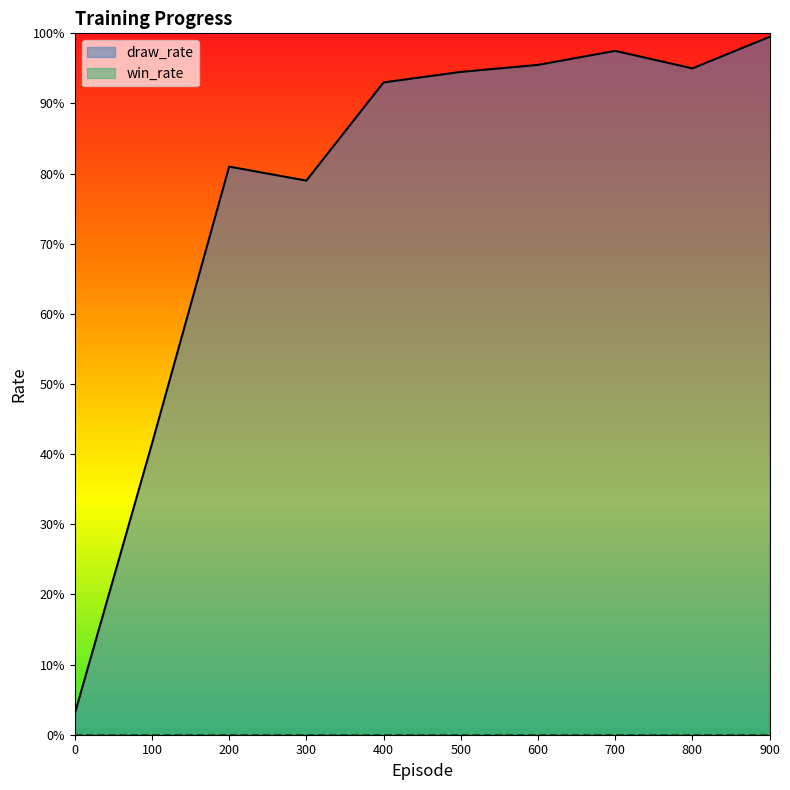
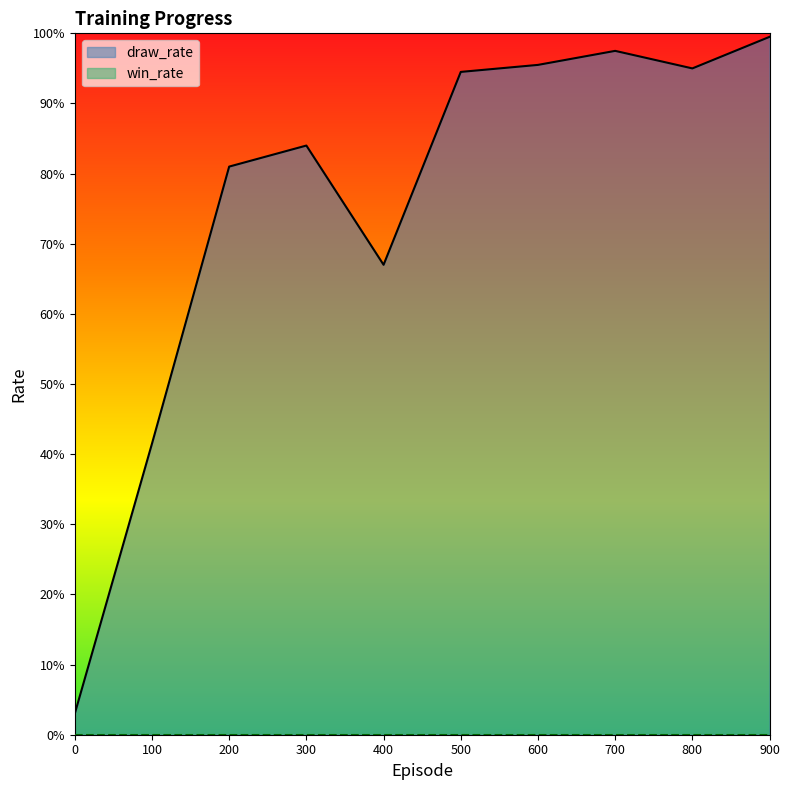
  {
    "draw_rate": {
      "0": "3%",
      "100": "42%",
      "200": "81%",
-     "300": "79%",
-     "400": "93%",
+     "300": "84%",
+     "400": "67%",
      "500": "95%",
      "600": "96%",
      "700": "98%",
      "800": "95%",
      "900": "100%"
    },
    "win_rate": {
      "0": "0%",
      "100": "0%",
      "200": "0%",
      "300": "0%",
      "400": "0%",
      "500": "0%",
      "600": "0%",
      "700": "0%",
      "800": "0%",
      "900": "0%"
    }
  }
